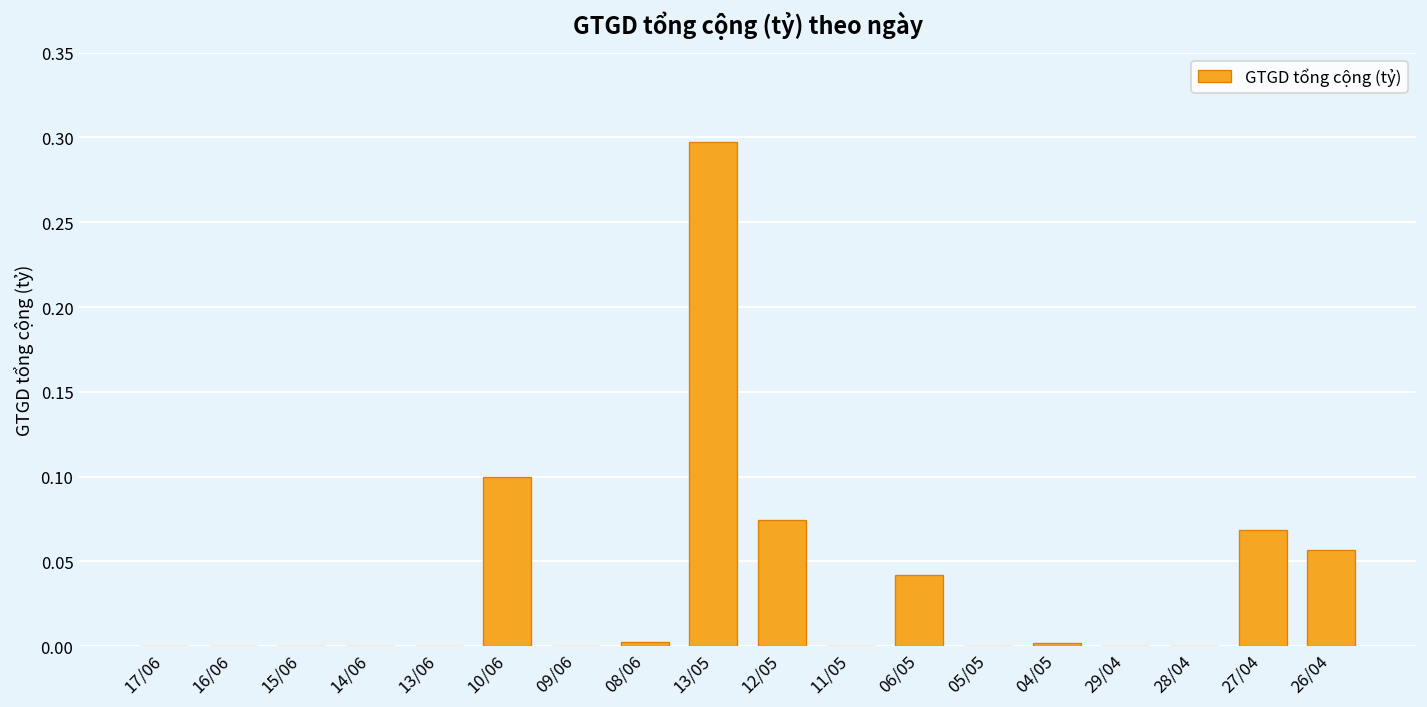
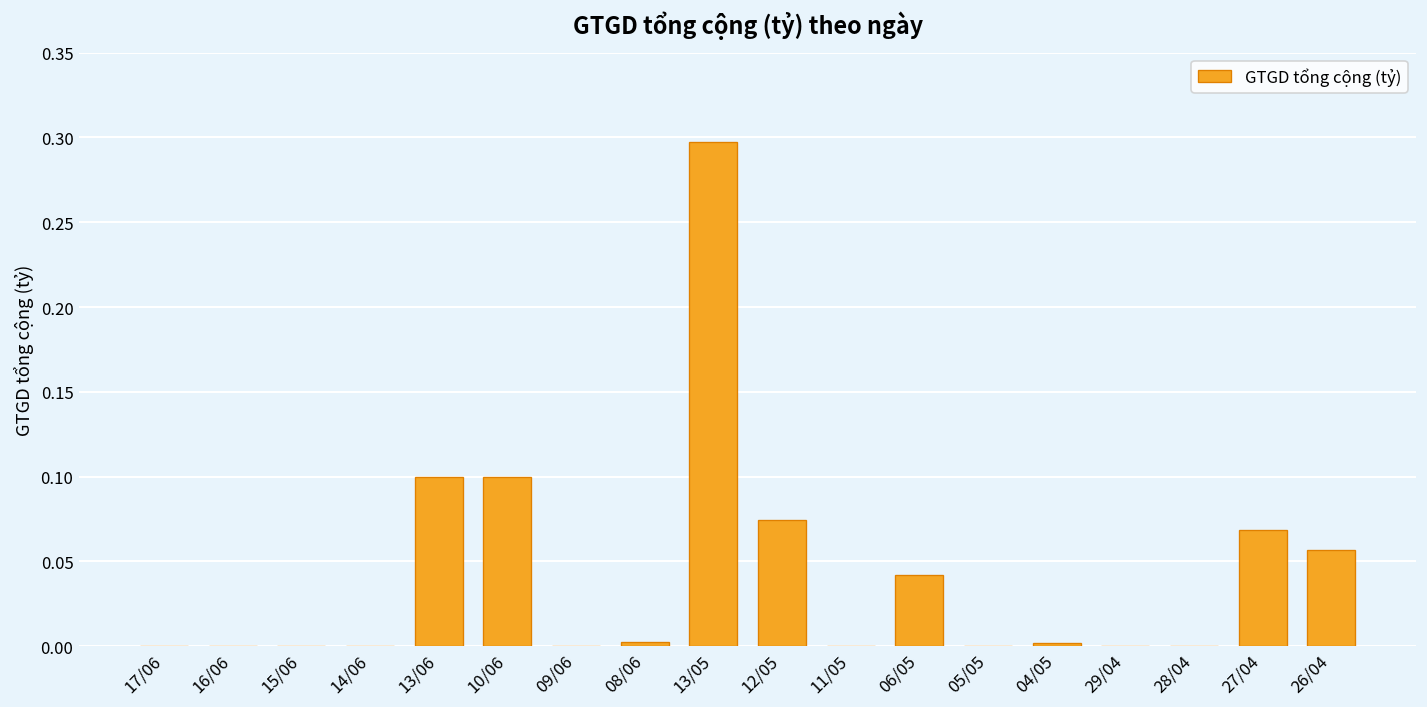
  {
    "17/06": 0.0,
    "16/06": 0.0,
    "15/06": 0.0,
    "14/06": 0.0,
-   "13/06": 0.0,
+   "13/06": 0.1,
    "10/06": 0.1,
    "09/06": 0.0,
    "08/06": 0.003,
    "13/05": 0.297,
    "12/05": 0.074,
    "11/05": 0.0,
    "06/05": 0.042,
    "05/05": 0.0,
    "04/05": 0.002,
    "29/04": 0.0,
    "28/04": 0.0,
    "27/04": 0.069,
    "26/04": 0.057
  }
